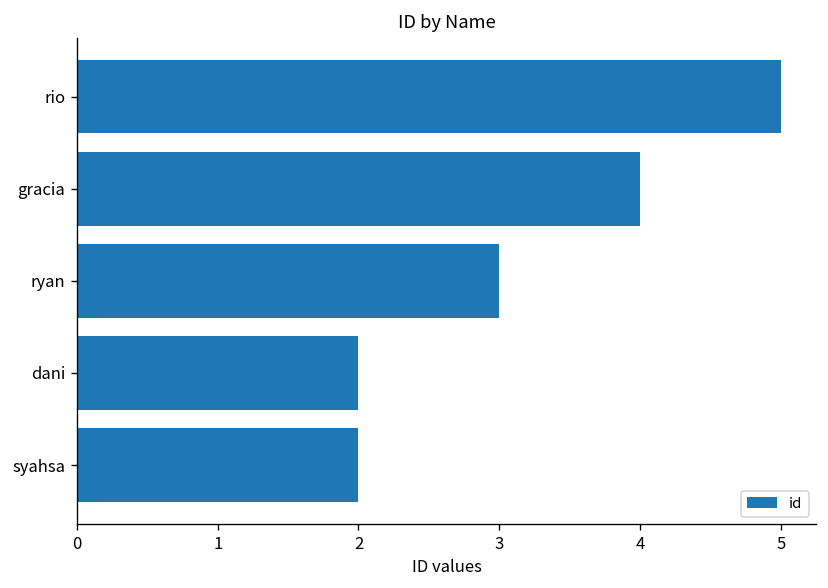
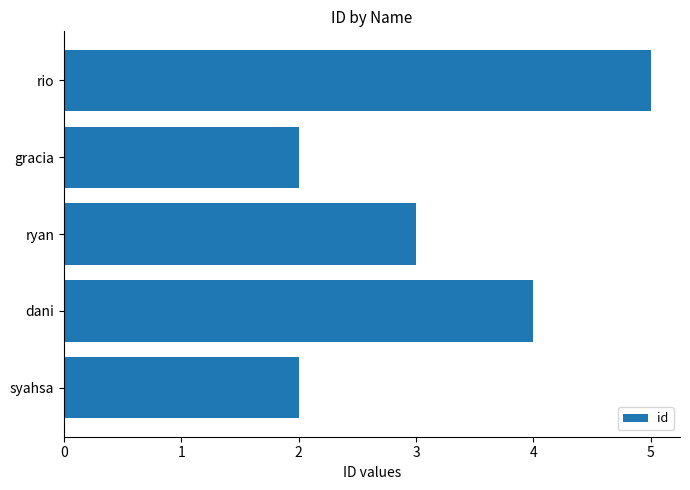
  {
    "rio": 5,
-   "gracia": 4,
+   "gracia": 2,
    "ryan": 3,
-   "dani": 2,
+   "dani": 4,
    "syahsa": 2
  }
